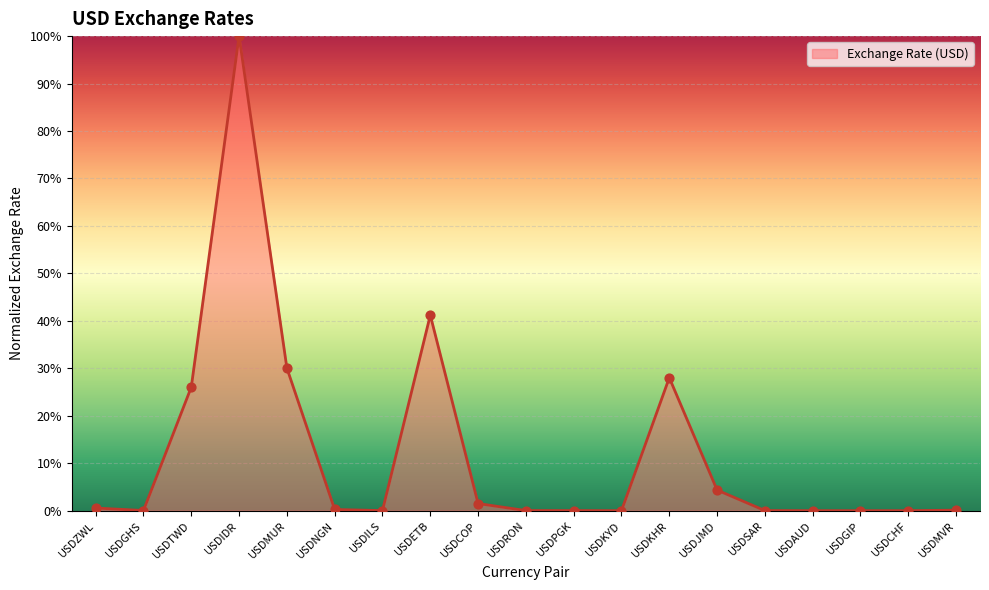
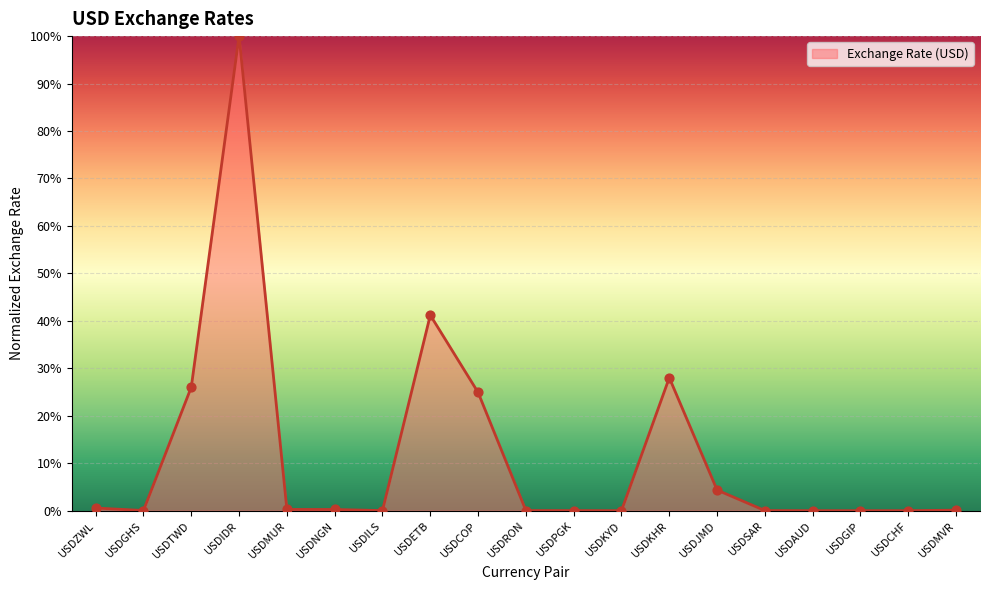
  {
    "USDZWL": "1%",
    "USDGHS": "0%",
    "USDTWD": "26%",
    "USDIDR": "100%",
-   "USDMUR": "30%",
+   "USDMUR": "0%",
    "USDNGN": "0%",
    "USDILS": "0%",
    "USDETB": "41%",
-   "USDCOP": "2%",
+   "USDCOP": "25%",
    "USDRON": "0%",
    "USDPGK": "0%",
    "USDKYD": "0%",
    "USDKHR": "28%",
    "USDJMD": "4%",
    "USDSAR": "0%",
    "USDAUD": "0%",
    "USDGIP": "0%",
    "USDCHF": "0%",
    "USDMVR": "0%"
  }
